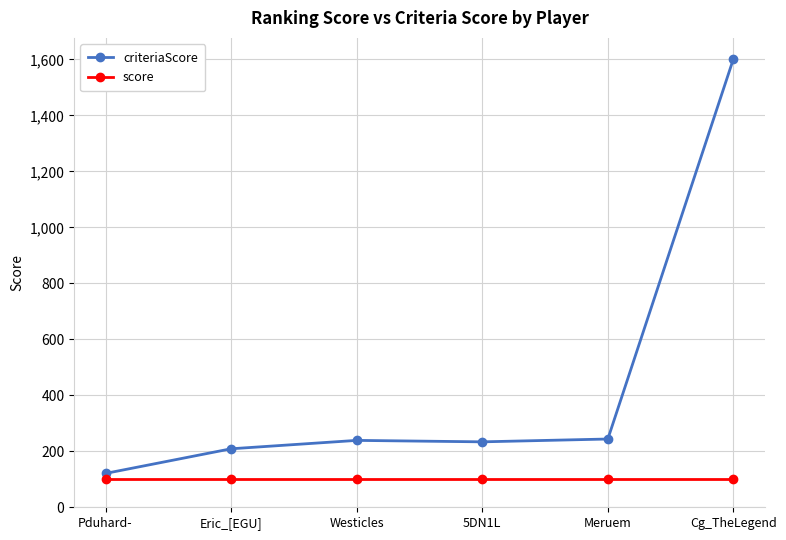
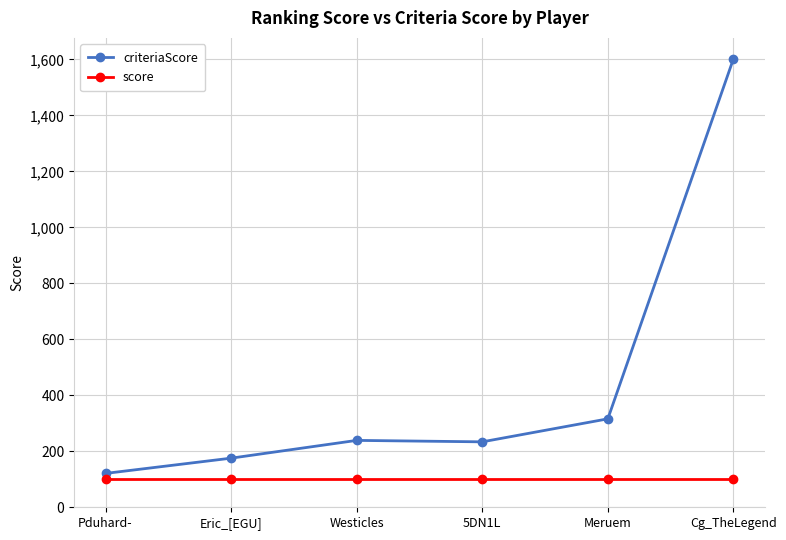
  {
    "criteriaScore": {
      "Pduhard-": "120",
-     "Eric_[EGU]": "210",
+     "Eric_[EGU]": "180",
      "Westicles": "240",
      "5DN1L": "230",
-     "Meruem": "240",
+     "Meruem": "320",
      "Cg_TheLegend": "1,600"
    },
    "score": {
      "Pduhard-": "100",
      "Eric_[EGU]": "100",
      "Westicles": "100",
      "5DN1L": "100",
      "Meruem": "100",
      "Cg_TheLegend": "100"
    }
  }
